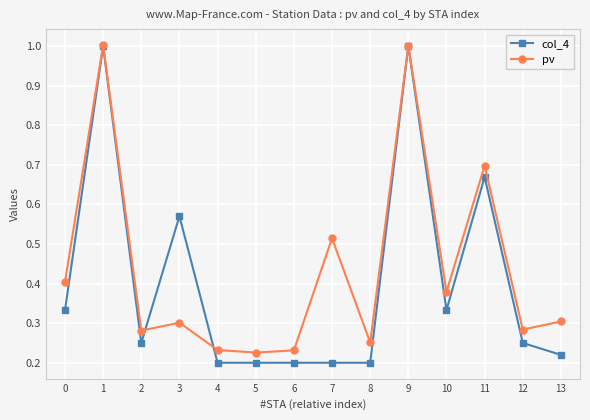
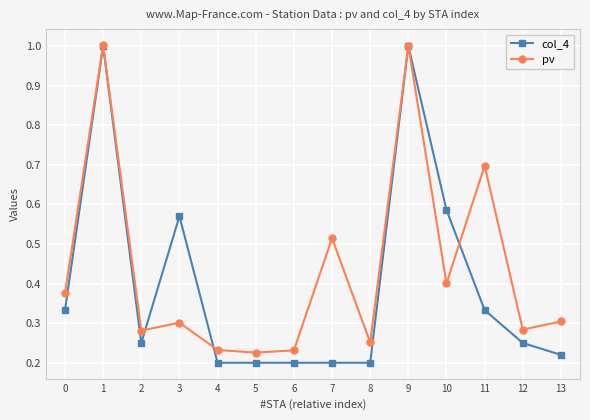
  {
    "col_4": {
      "0": 0.33,
      "2": 0.25,
      "3": 0.57,
      "4": 0.20,
      "5": 0.20,
      "6": 0.20,
      "7": 0.20,
      "8": 0.20,
-     "10": 0.33,
-     "11": 0.67,
+     "10": 0.59,
+     "11": 0.33,
      "12": 0.25,
      "13": 0.22
    },
    "pv": {
-     "0": 0.40,
+     "0": 0.38,
      "2": 0.28,
      "3": 0.30,
      "4": 0.23,
      "5": 0.23,
      "6": 0.23,
      "7": 0.51,
      "8": 0.25,
-     "10": 0.38,
+     "10": 0.40,
      "11": 0.70,
      "12": 0.28,
      "13": 0.30
    }
  }
